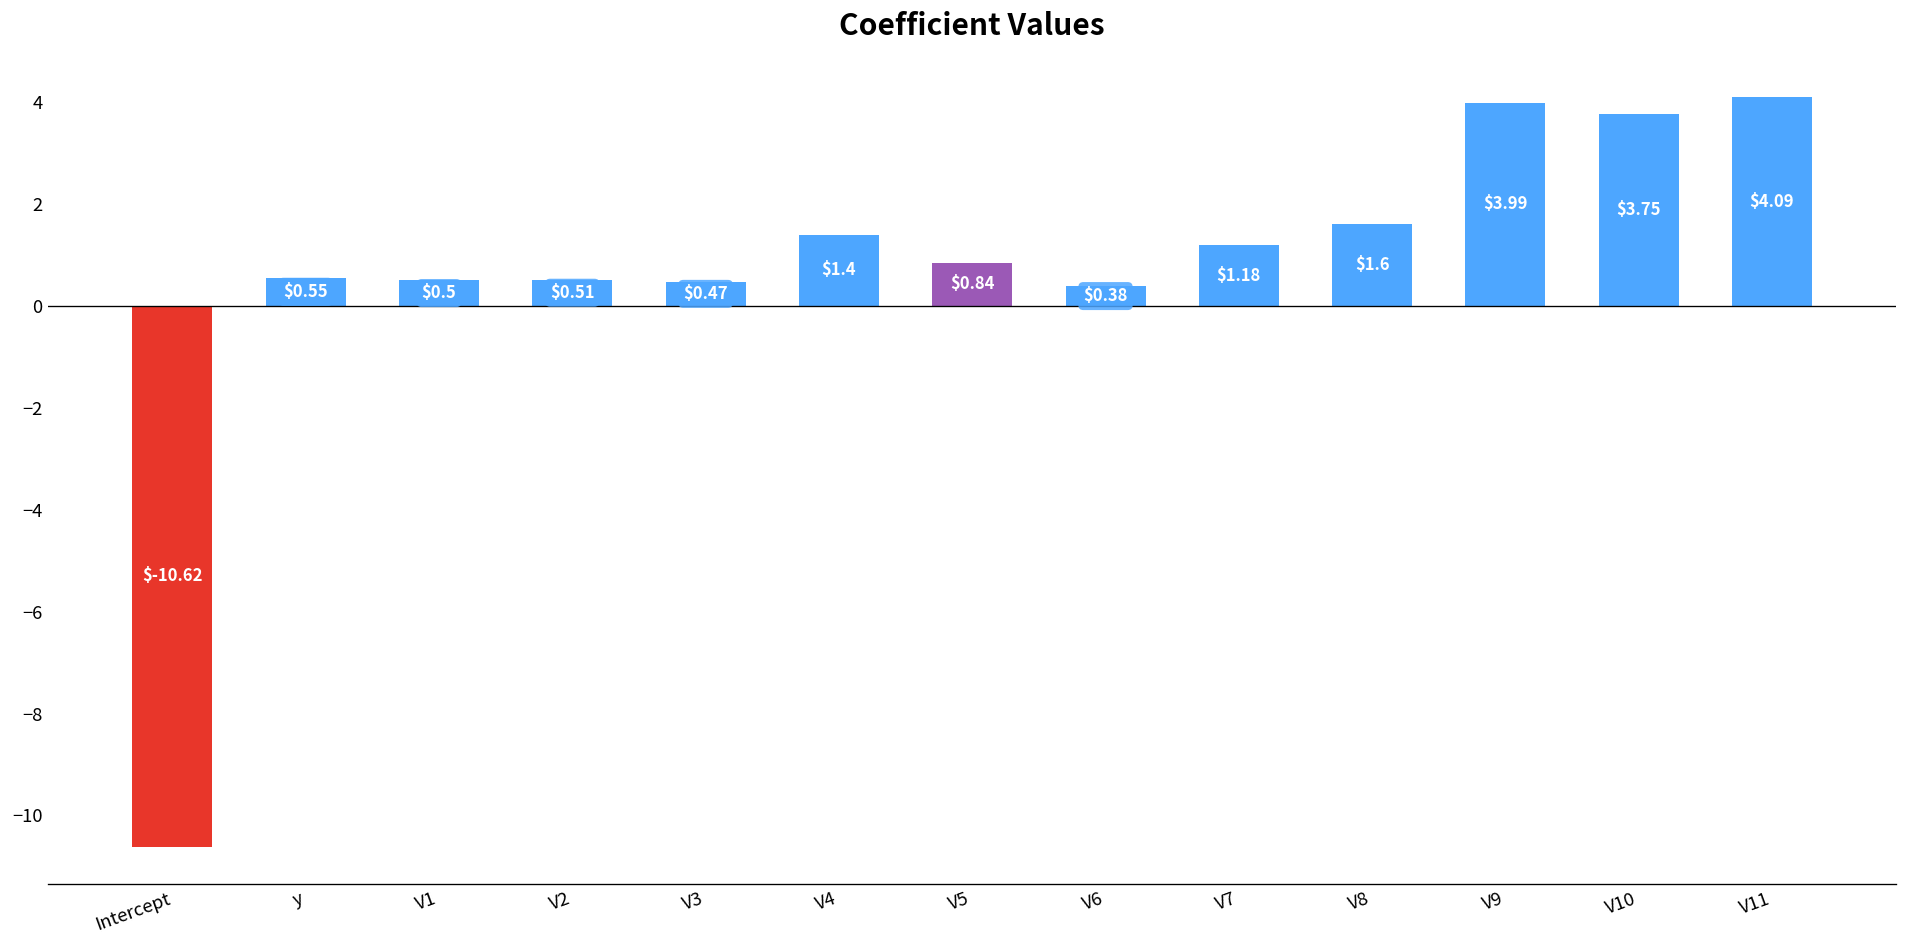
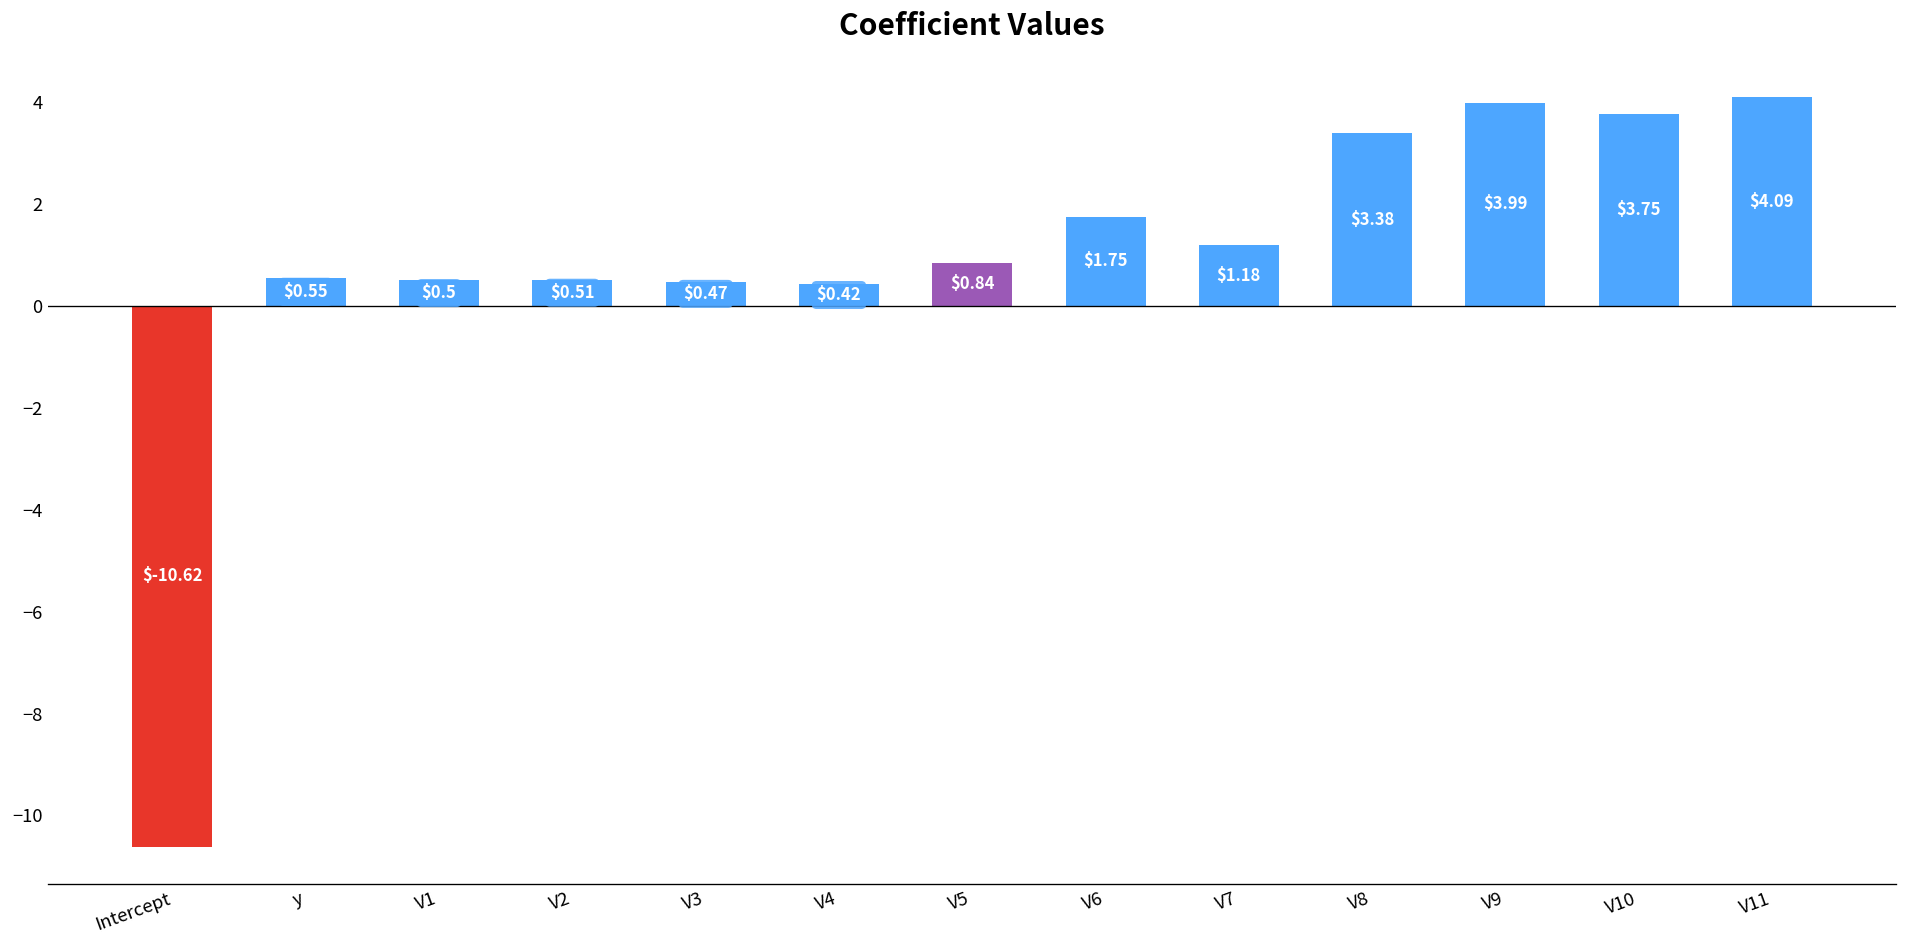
  {
-   "V4": "$1.4",
-   "V6": "$0.38",
-   "V8": "$1.6"
+   "V4": "$0.42",
+   "V6": "$1.75",
+   "V8": "$3.38"
  }
